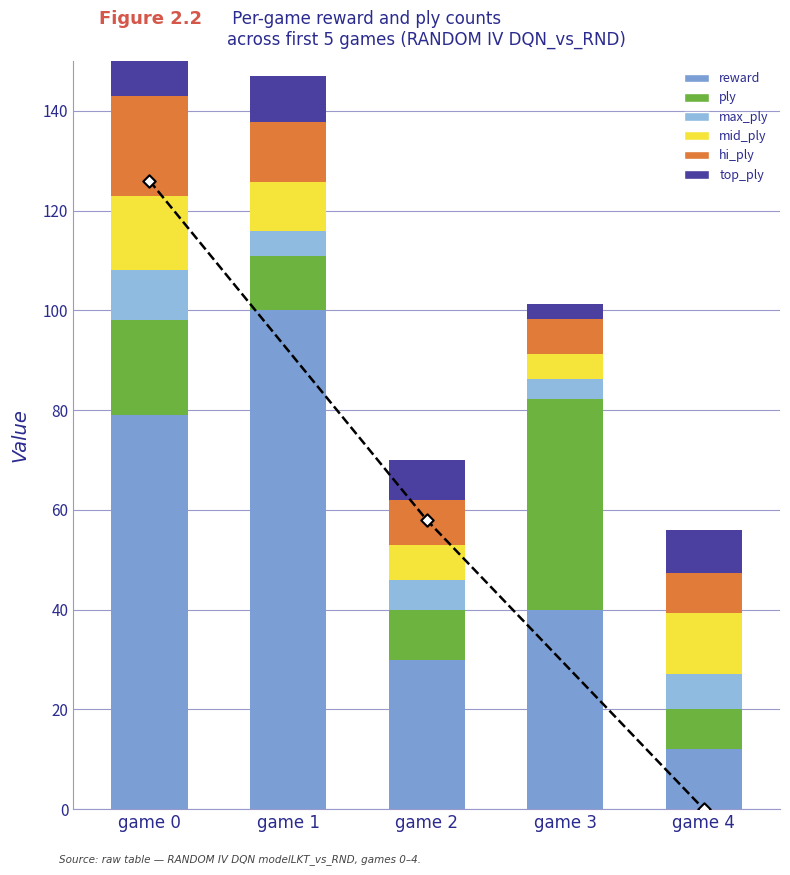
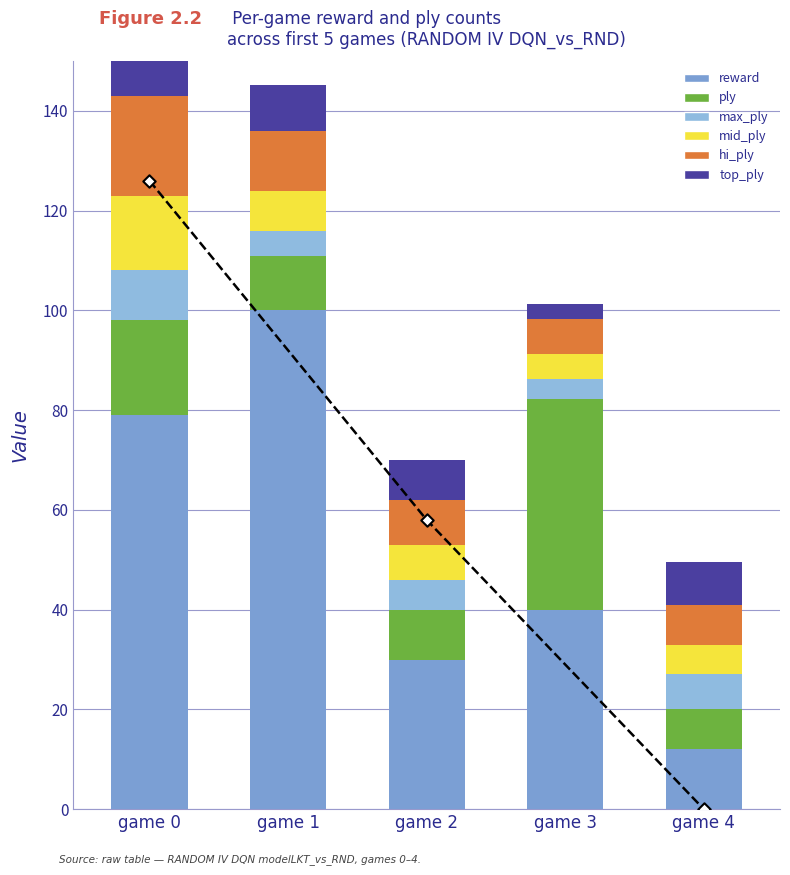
  {
    "ply": {
      "game 0": 19,
      "game 1": 11,
      "game 2": 10,
      "game 3": 42,
      "game 4": 8
    },
    "mid_ply": {
      "game 0": 15,
-     "game 1": 10,
+     "game 1": 8,
      "game 2": 7,
      "game 3": 5,
-     "game 4": 12
+     "game 4": 6
    },
    "hi_ply": {
      "game 0": 20,
      "game 1": 12,
      "game 2": 9,
      "game 3": 7,
      "game 4": 8
    },
    "top_ply": {
      "game 1": 9,
      "game 2": 8,
      "game 3": 3,
      "game 4": 9
    }
  }
